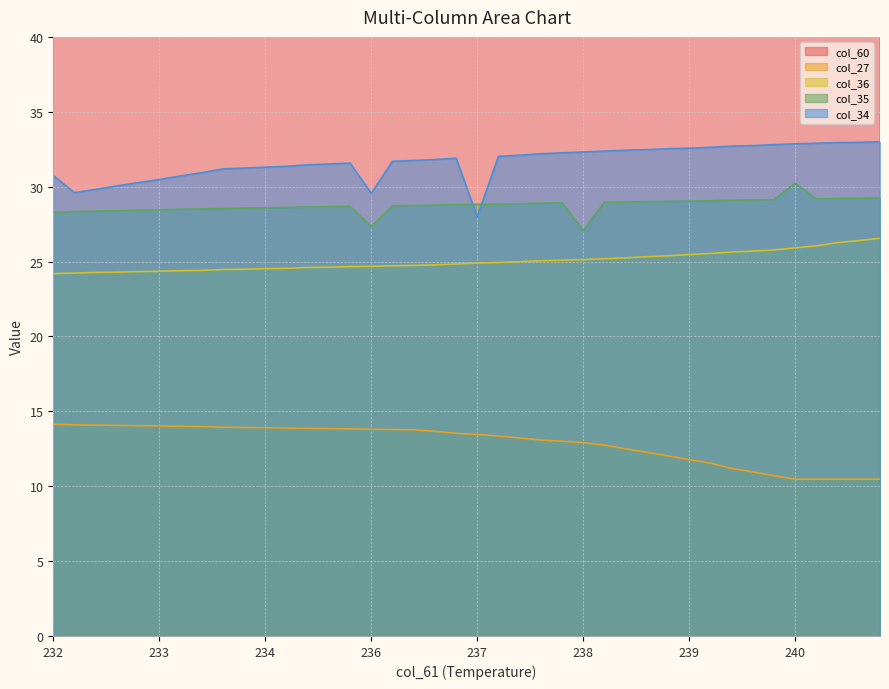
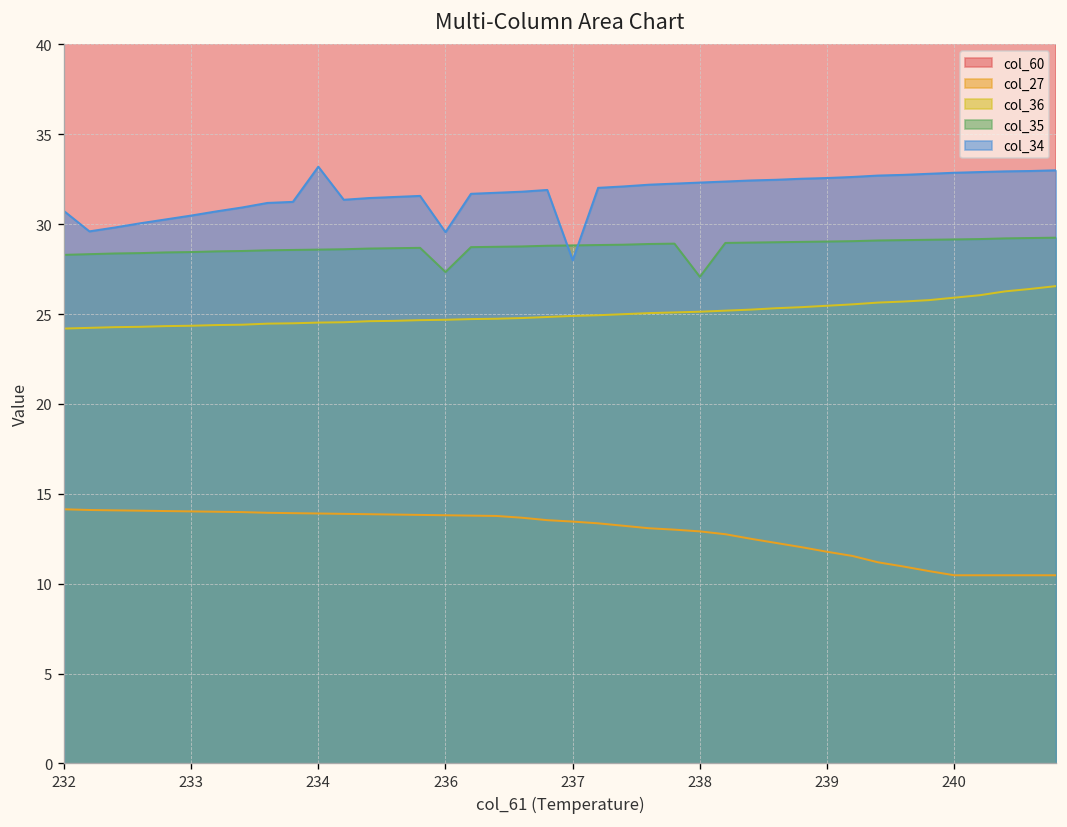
  {
    "col_35": {
      "232": 28.3,
      "233": 28.4,
      "234": 28.6,
      "236": 27.3,
      "237": 28.8,
      "238": 27.1,
      "239": 29.0,
-     "240": 30.2
+     "240": 29.2
    },
    "col_34": {
      "232": 30.7,
      "233": 30.5,
-     "234": 31.3,
+     "234": 33.2,
      "236": 29.6,
      "237": 28.0,
      "238": 32.3,
      "239": 32.6,
      "240": 32.9
    }
  }
